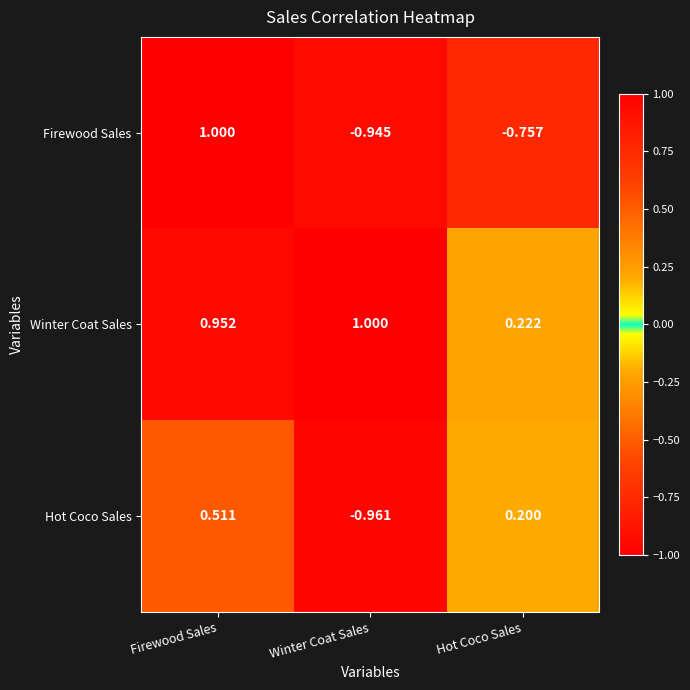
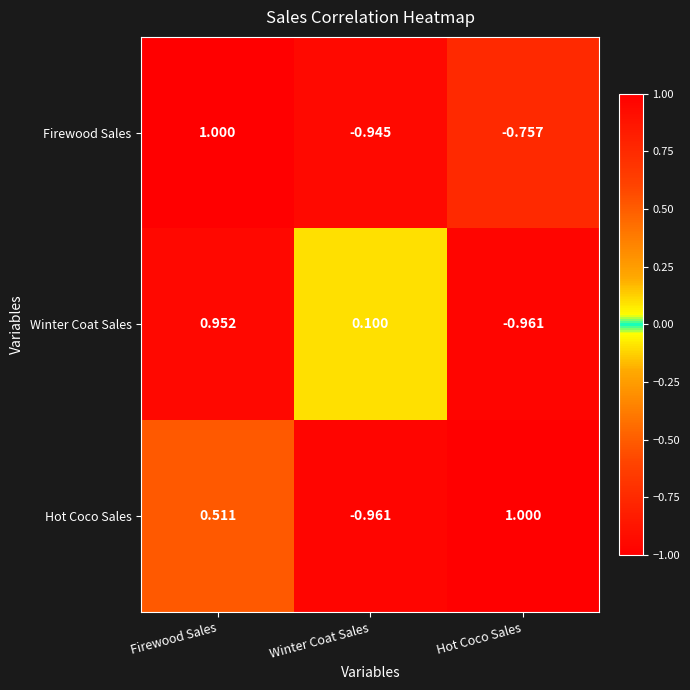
  {
    "Firewood Sales": {
      "Firewood Sales": 1.000,
      "Winter Coat Sales": -0.945,
      "Hot Coco Sales": -0.757
    },
    "Winter Coat Sales": {
      "Firewood Sales": 0.952,
-     "Winter Coat Sales": 1.000,
-     "Hot Coco Sales": 0.222
+     "Winter Coat Sales": 0.100,
+     "Hot Coco Sales": -0.961
    },
    "Hot Coco Sales": {
      "Firewood Sales": 0.511,
      "Winter Coat Sales": -0.961,
-     "Hot Coco Sales": 0.200
+     "Hot Coco Sales": 1.000
    }
  }
